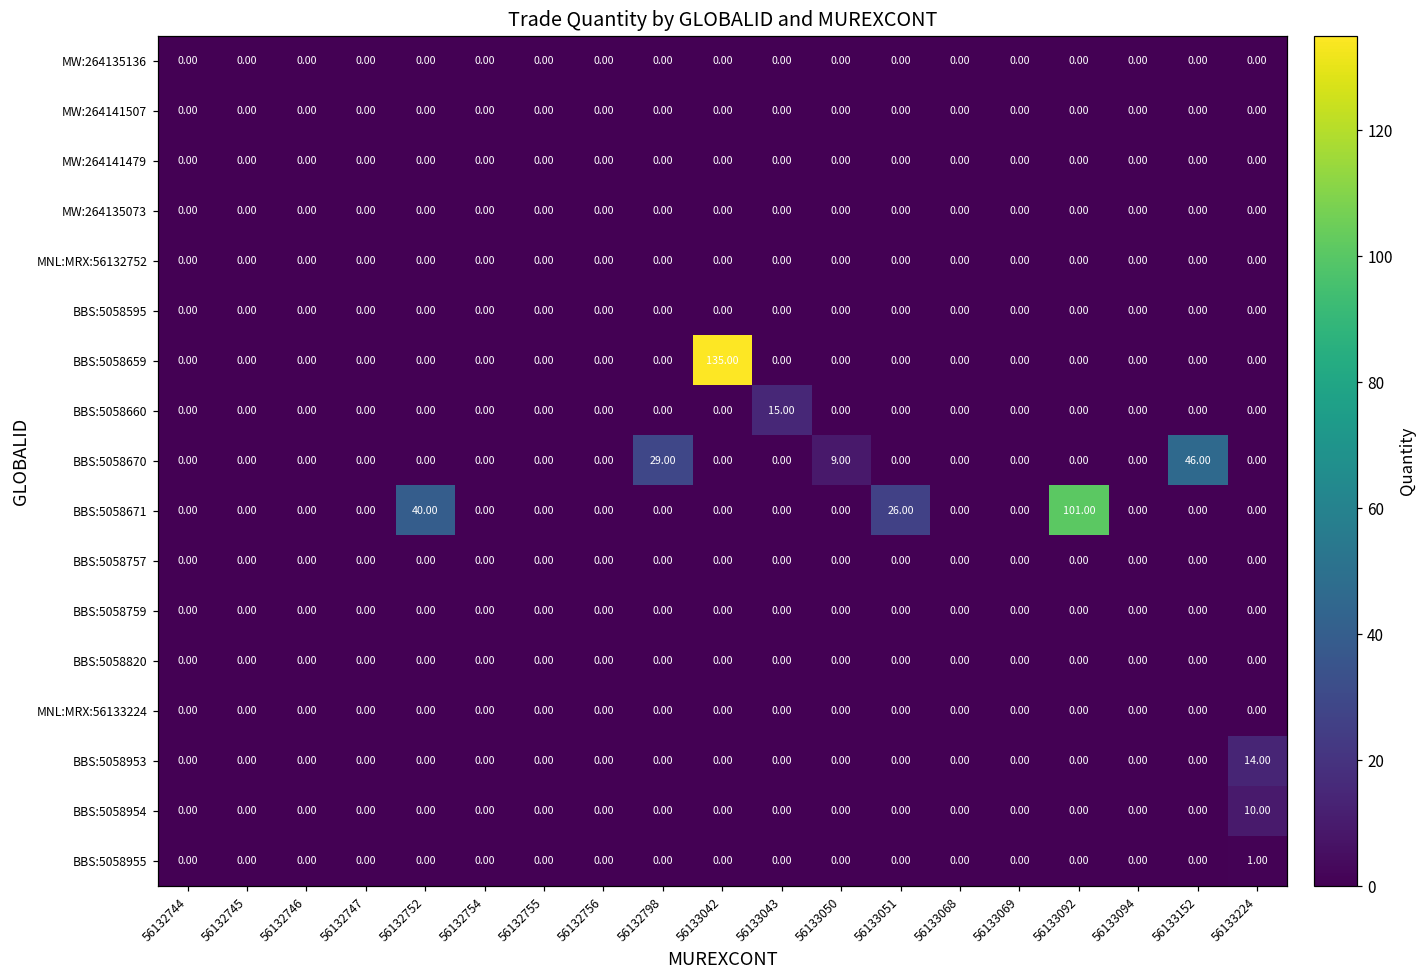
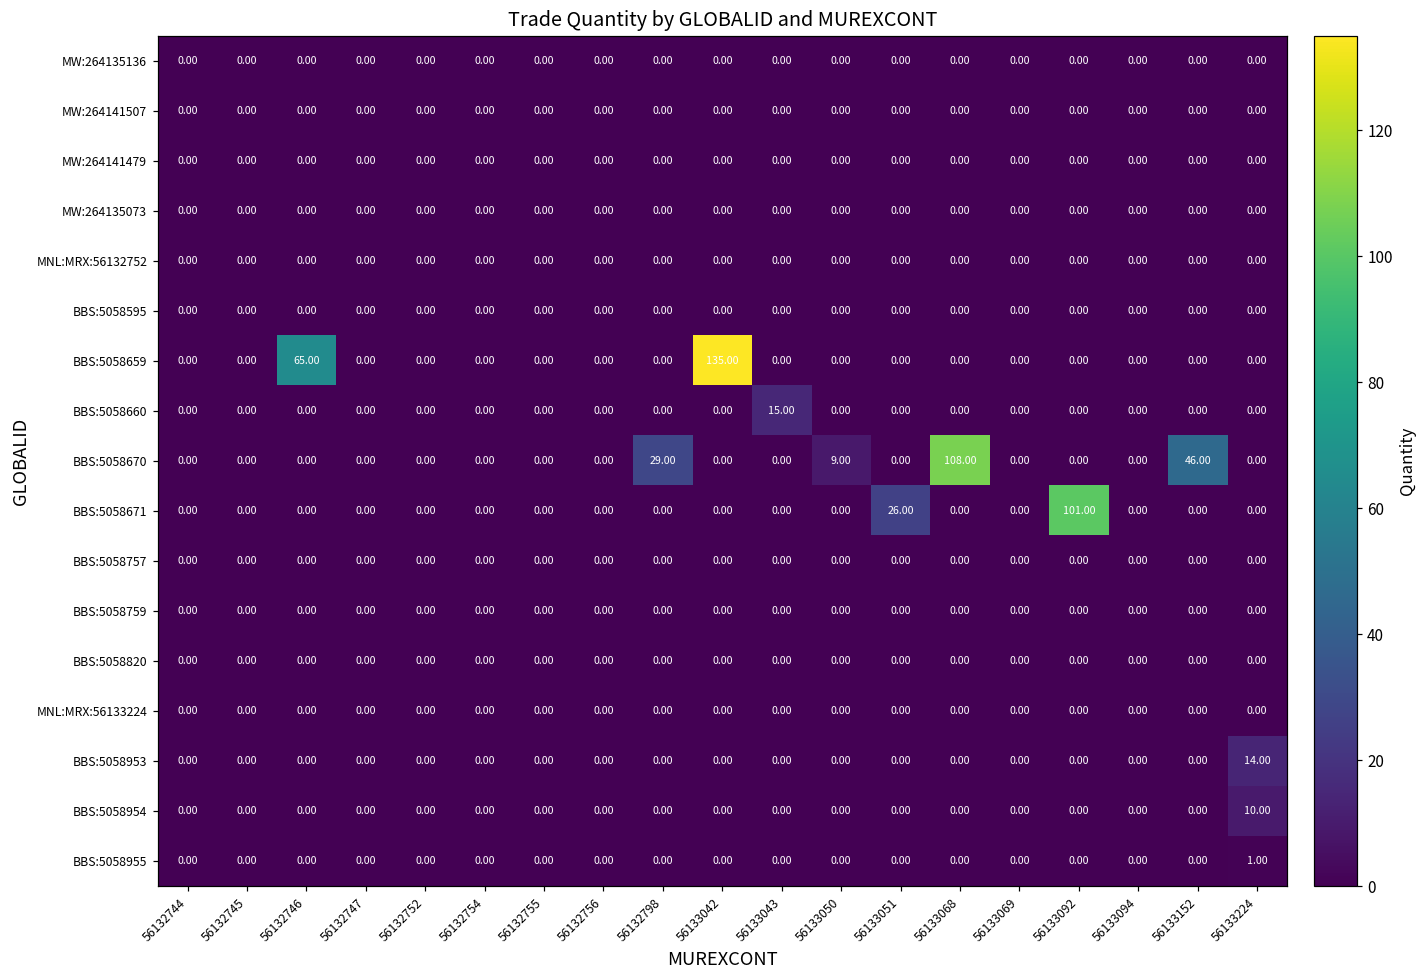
  {
    "BBS:5058659": {
      "56132744": 0.00,
      "56132745": 0.00,
-     "56132746": 0.00,
+     "56132746": 65.00,
      "56132747": 0.00,
      "56132752": 0.00,
      "56132754": 0.00,
      "56132755": 0.00,
      "56132756": 0.00,
      "56132798": 0.00,
      "56133042": 135.00,
      "56133043": 0.00,
      "56133050": 0.00,
      "56133051": 0.00,
      "56133068": 0.00,
      "56133069": 0.00,
      "56133092": 0.00,
      "56133094": 0.00,
      "56133152": 0.00,
      "56133224": 0.00
    },
    "BBS:5058670": {
      "56132744": 0.00,
      "56132745": 0.00,
      "56132746": 0.00,
      "56132747": 0.00,
      "56132752": 0.00,
      "56132754": 0.00,
      "56132755": 0.00,
      "56132756": 0.00,
      "56132798": 29.00,
      "56133042": 0.00,
      "56133043": 0.00,
      "56133050": 9.00,
      "56133051": 0.00,
-     "56133068": 0.00,
+     "56133068": 108.00,
      "56133069": 0.00,
      "56133092": 0.00,
      "56133094": 0.00,
      "56133152": 46.00,
      "56133224": 0.00
    },
    "BBS:5058671": {
      "56132744": 0.00,
      "56132745": 0.00,
      "56132746": 0.00,
      "56132747": 0.00,
-     "56132752": 40.00,
+     "56132752": 0.00,
      "56132754": 0.00,
      "56132755": 0.00,
      "56132756": 0.00,
      "56132798": 0.00,
      "56133042": 0.00,
      "56133043": 0.00,
      "56133050": 0.00,
      "56133051": 26.00,
      "56133068": 0.00,
      "56133069": 0.00,
      "56133092": 101.00,
      "56133094": 0.00,
      "56133152": 0.00,
      "56133224": 0.00
    }
  }
